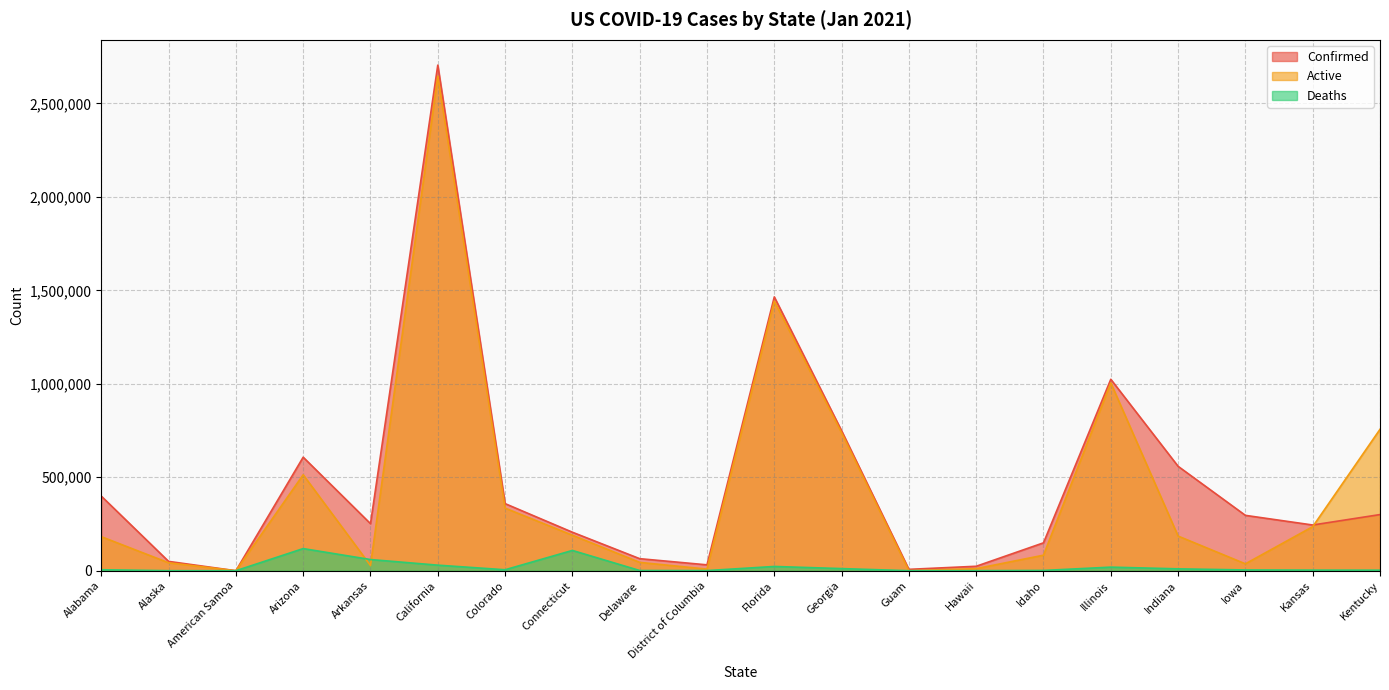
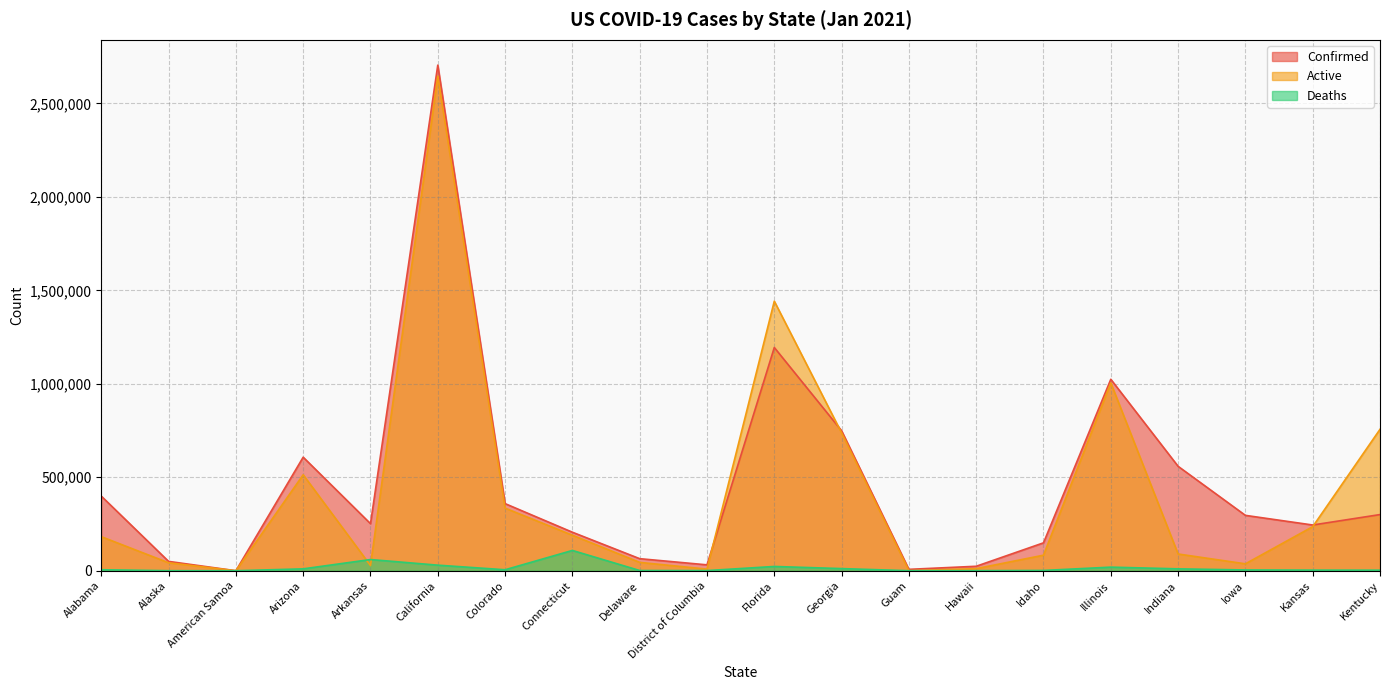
  {
    "Confirmed": {
      "Alabama": "400,000",
      "Arizona": "610,000",
      "Arkansas": "250,000",
      "California": "2,700,000",
      "Colorado": "360,000",
      "Connecticut": "210,000",
      "Delaware": "60,000",
      "District of Columbia": "30,000",
-     "Florida": "1,460,000",
+     "Florida": "1,190,000",
      "Idaho": "150,000",
      "Illinois": "1,020,000",
      "Indiana": "560,000",
      "Iowa": "300,000",
      "Kentucky": "300,000"
    },
    "Active": {
      "Alabama": "180,000",
      "Arizona": "510,000",
      "Arkansas": "30,000",
      "California": "2,650,000",
      "Colorado": "330,000",
      "Connecticut": "190,000",
      "Delaware": "40,000",
      "Florida": "1,440,000",
      "Idaho": "80,000",
      "Illinois": "1,000,000",
-     "Indiana": "190,000",
+     "Indiana": "90,000",
      "Iowa": "40,000",
      "Kentucky": "760,000"
    },
    "Deaths": {
      "Alabama": "10,000",
      "Alaska": "0",
-     "Arizona": "120,000",
+     "Arizona": "10,000",
      "Arkansas": "60,000",
      "California": "30,000",
      "Colorado": "10,000",
      "Connecticut": "110,000",
      "Delaware": "0",
      "Florida": "20,000",
      "Georgia": "10,000",
      "Idaho": "0",
      "Illinois": "20,000",
      "Indiana": "10,000",
      "Iowa": "0",
      "Kansas": "0",
      "Kentucky": "0"
    }
  }
